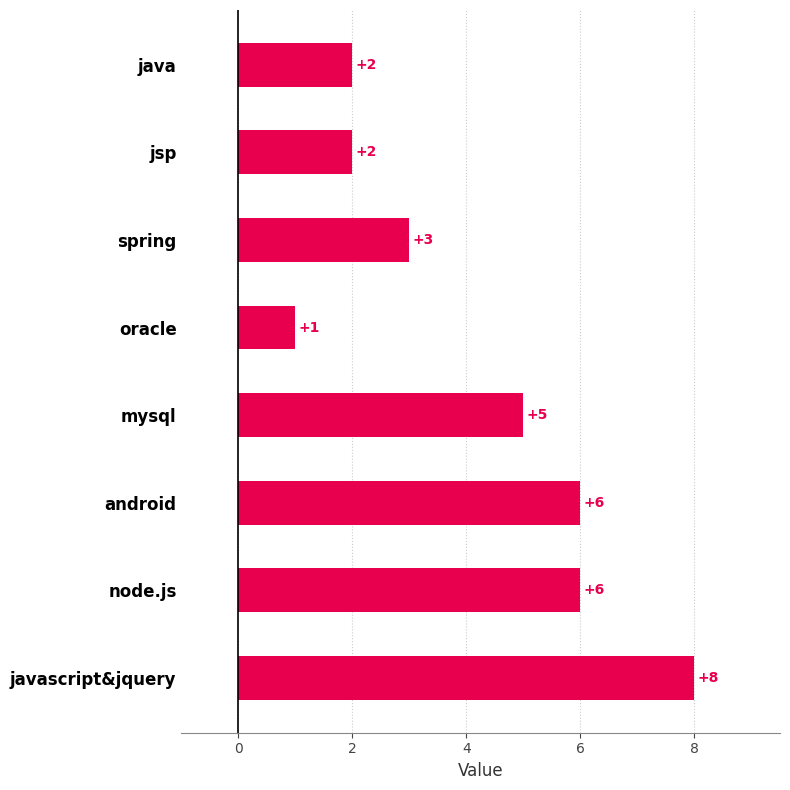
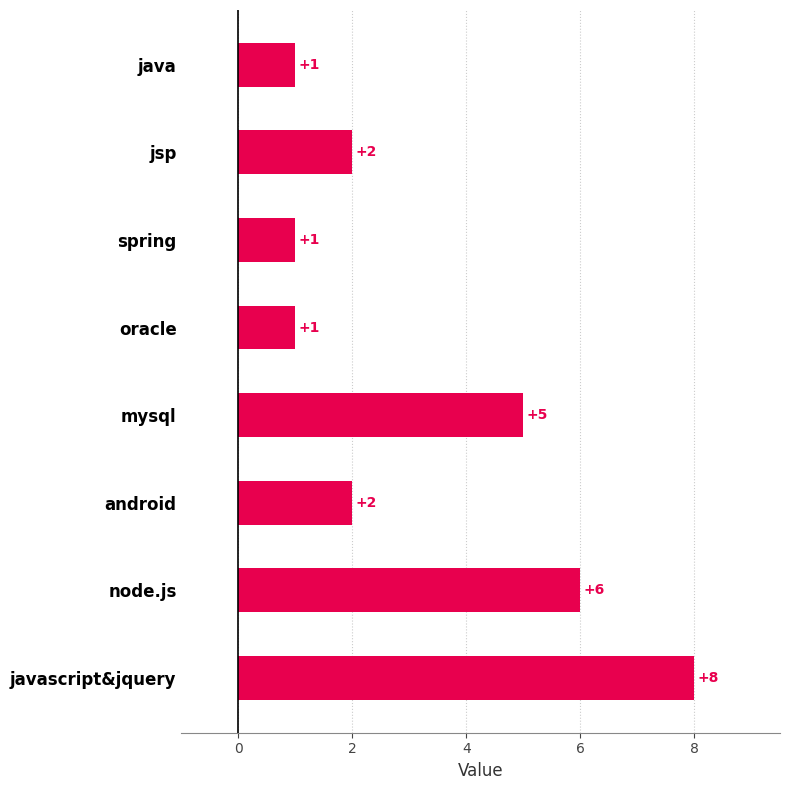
  {
-   "java": "+2",
+   "java": "+1",
    "jsp": "+2",
-   "spring": "+3",
+   "spring": "+1",
    "oracle": "+1",
    "mysql": "+5",
-   "android": "+6",
+   "android": "+2",
    "node.js": "+6",
    "javascript&jquery": "+8"
  }
